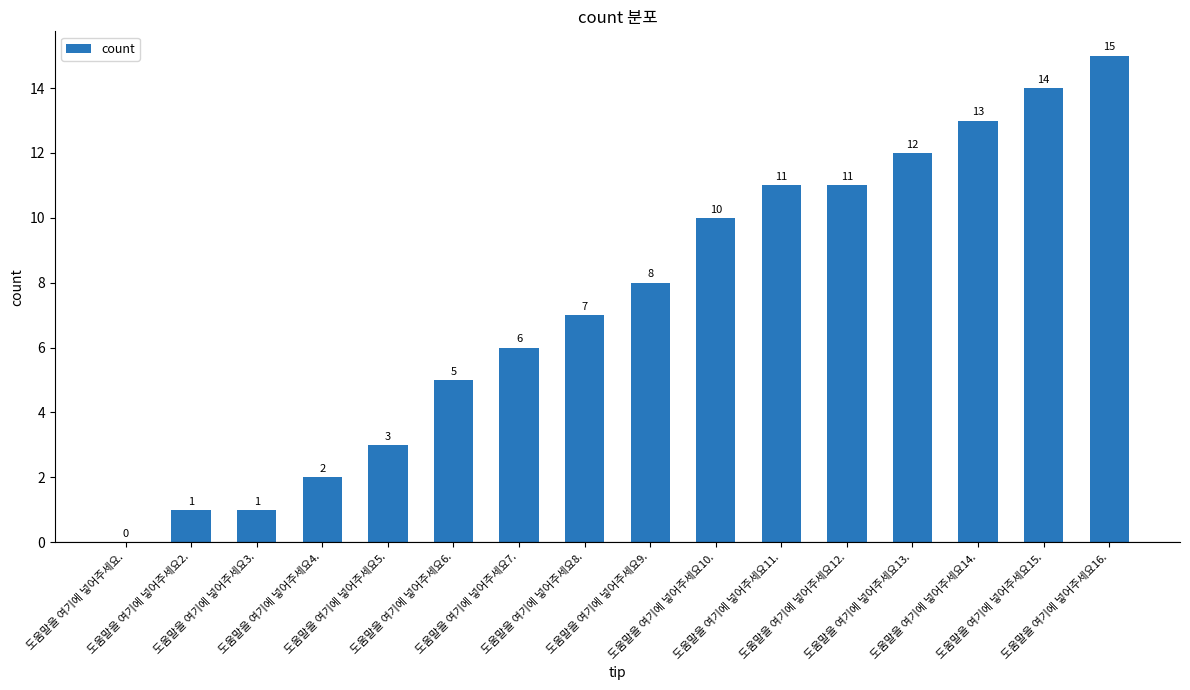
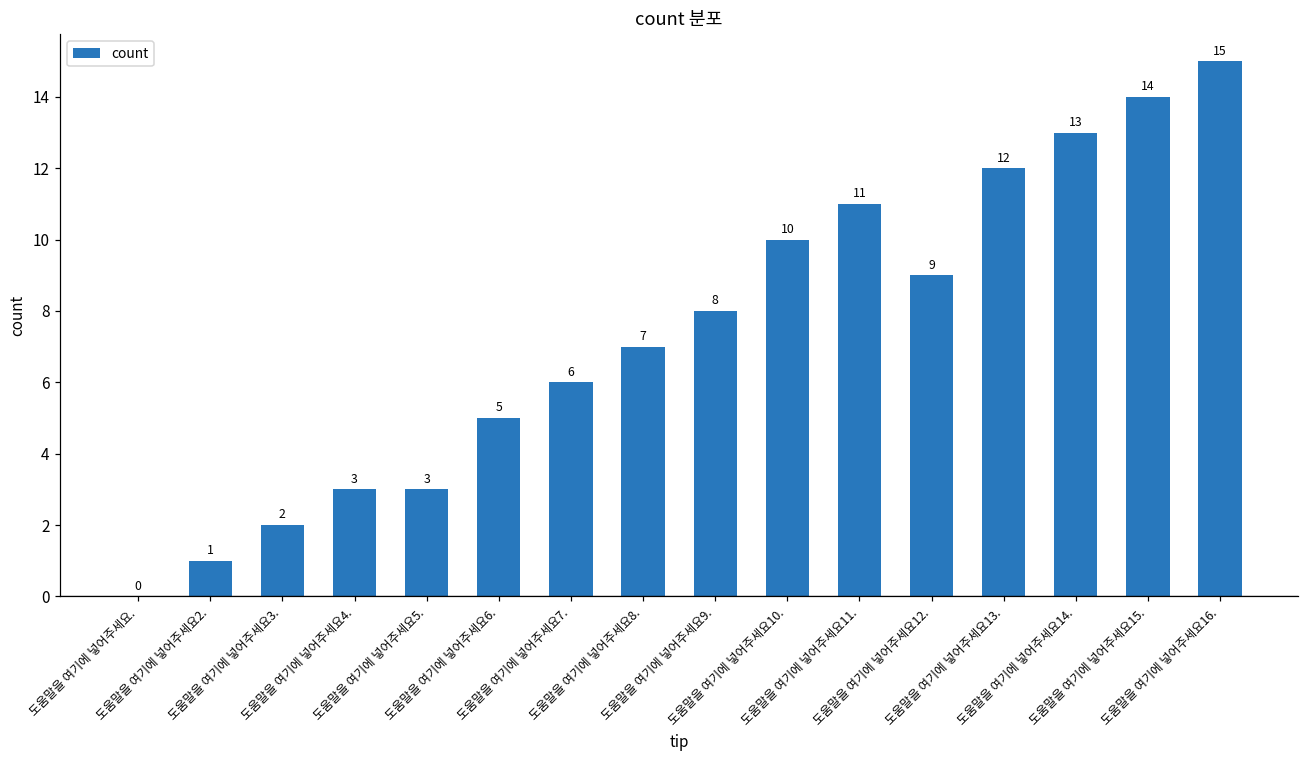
  {
    "도움말을 여기에 넣어주세요.": 0,
    "도움말을 여기에 넣어주세요2.": 1,
-   "도움말을 여기에 넣어주세요3.": 1,
-   "도움말을 여기에 넣어주세요4.": 2,
+   "도움말을 여기에 넣어주세요3.": 2,
+   "도움말을 여기에 넣어주세요4.": 3,
    "도움말을 여기에 넣어주세요5.": 3,
    "도움말을 여기에 넣어주세요6.": 5,
    "도움말을 여기에 넣어주세요7.": 6,
    "도움말을 여기에 넣어주세요8.": 7,
    "도움말을 여기에 넣어주세요9.": 8,
    "도움말을 여기에 넣어주세요10.": 10,
    "도움말을 여기에 넣어주세요11.": 11,
-   "도움말을 여기에 넣어주세요12.": 11,
+   "도움말을 여기에 넣어주세요12.": 9,
    "도움말을 여기에 넣어주세요13.": 12,
    "도움말을 여기에 넣어주세요14.": 13,
    "도움말을 여기에 넣어주세요15.": 14,
    "도움말을 여기에 넣어주세요16.": 15
  }
